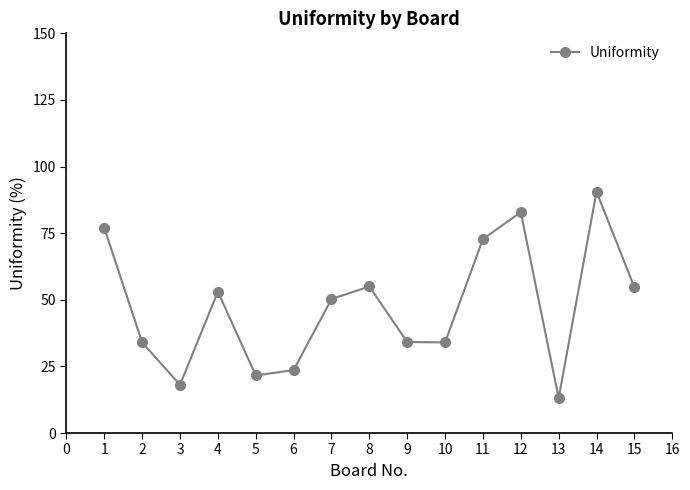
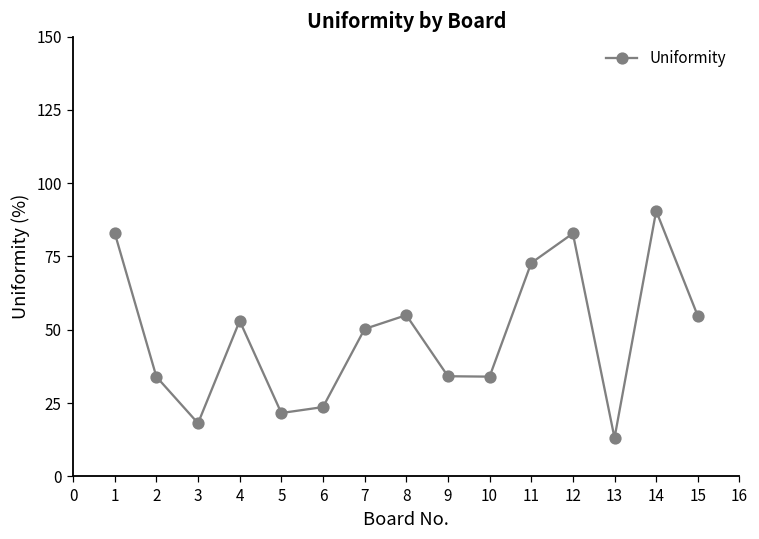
  {
-   "1": 77,
+   "1": 83,
    "2": 34,
    "3": 18,
    "4": 53,
    "5": 22,
    "6": 24,
    "7": 50,
    "8": 55,
    "9": 34,
    "10": 34,
    "11": 73,
    "12": 83,
    "13": 13,
    "14": 91,
    "15": 55
  }
